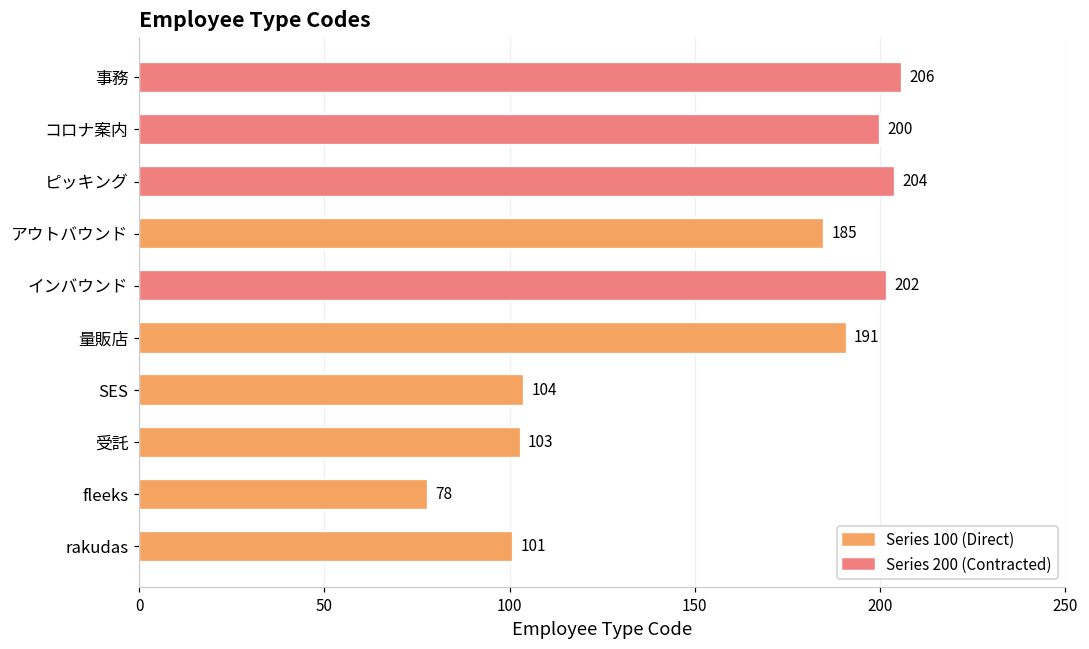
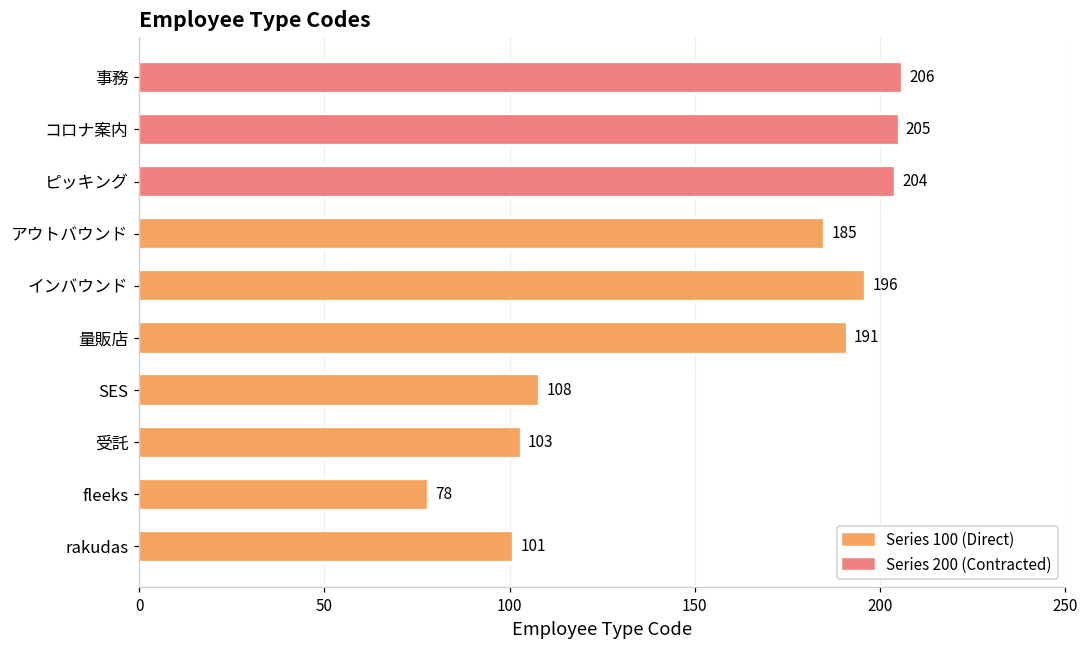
  {
    "事務": 206,
-   "コロナ案内": 200,
+   "コロナ案内": 205,
    "ピッキング": 204,
    "アウトバウンド": 185,
-   "インバウンド": 202,
+   "インバウンド": 196,
    "量販店": 191,
-   "SES": 104,
+   "SES": 108,
    "受託": 103,
    "fleeks": 78,
    "rakudas": 101
  }
